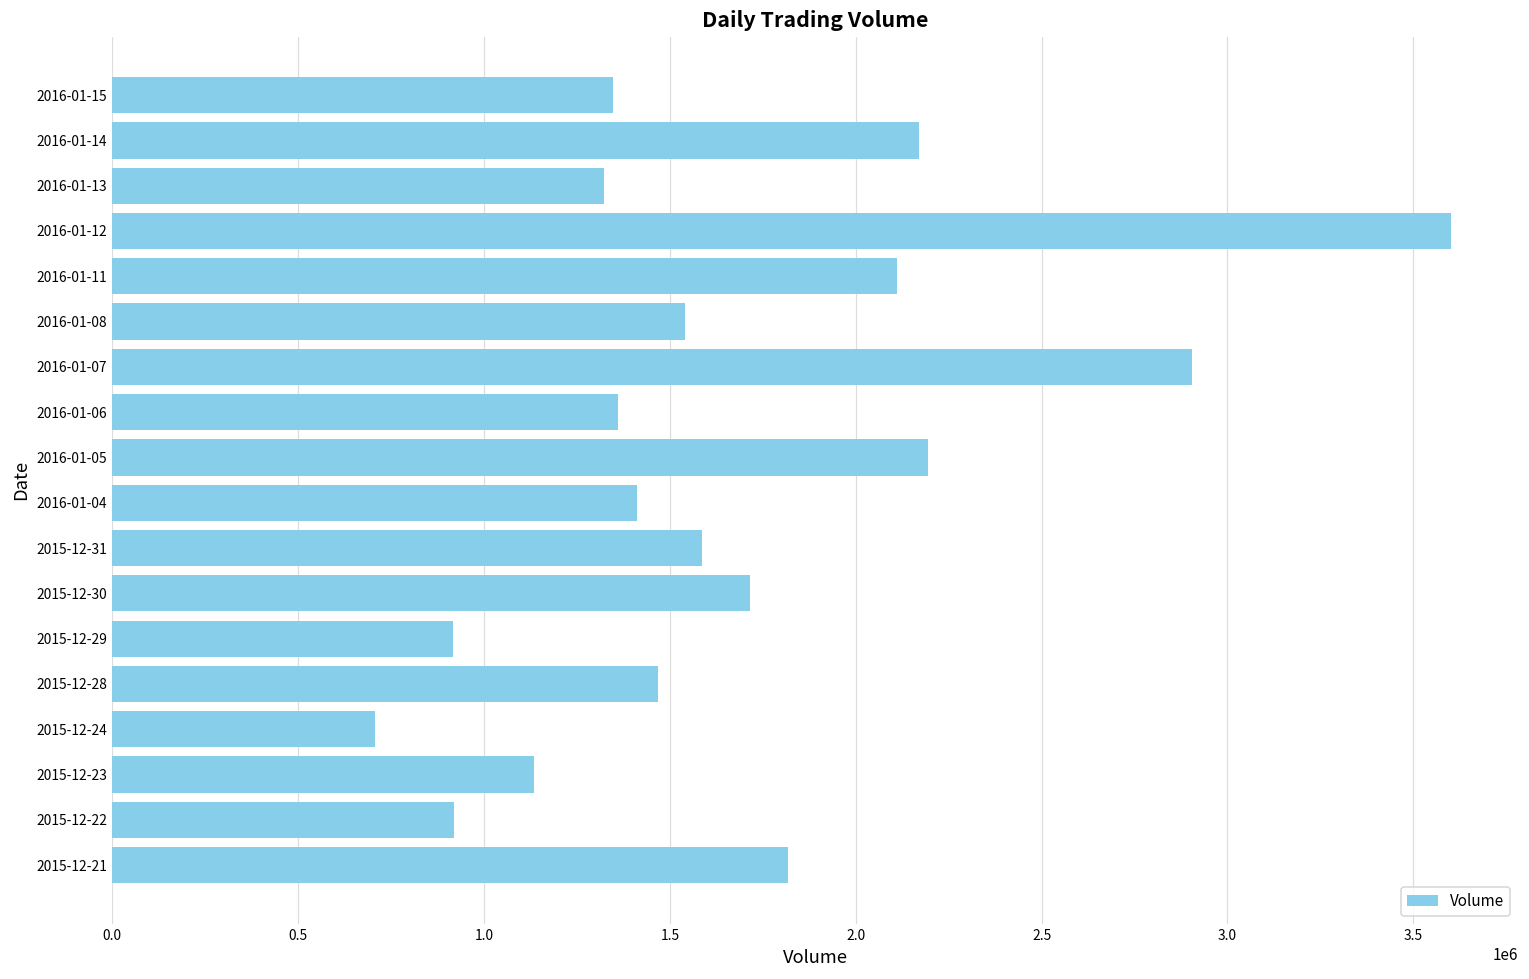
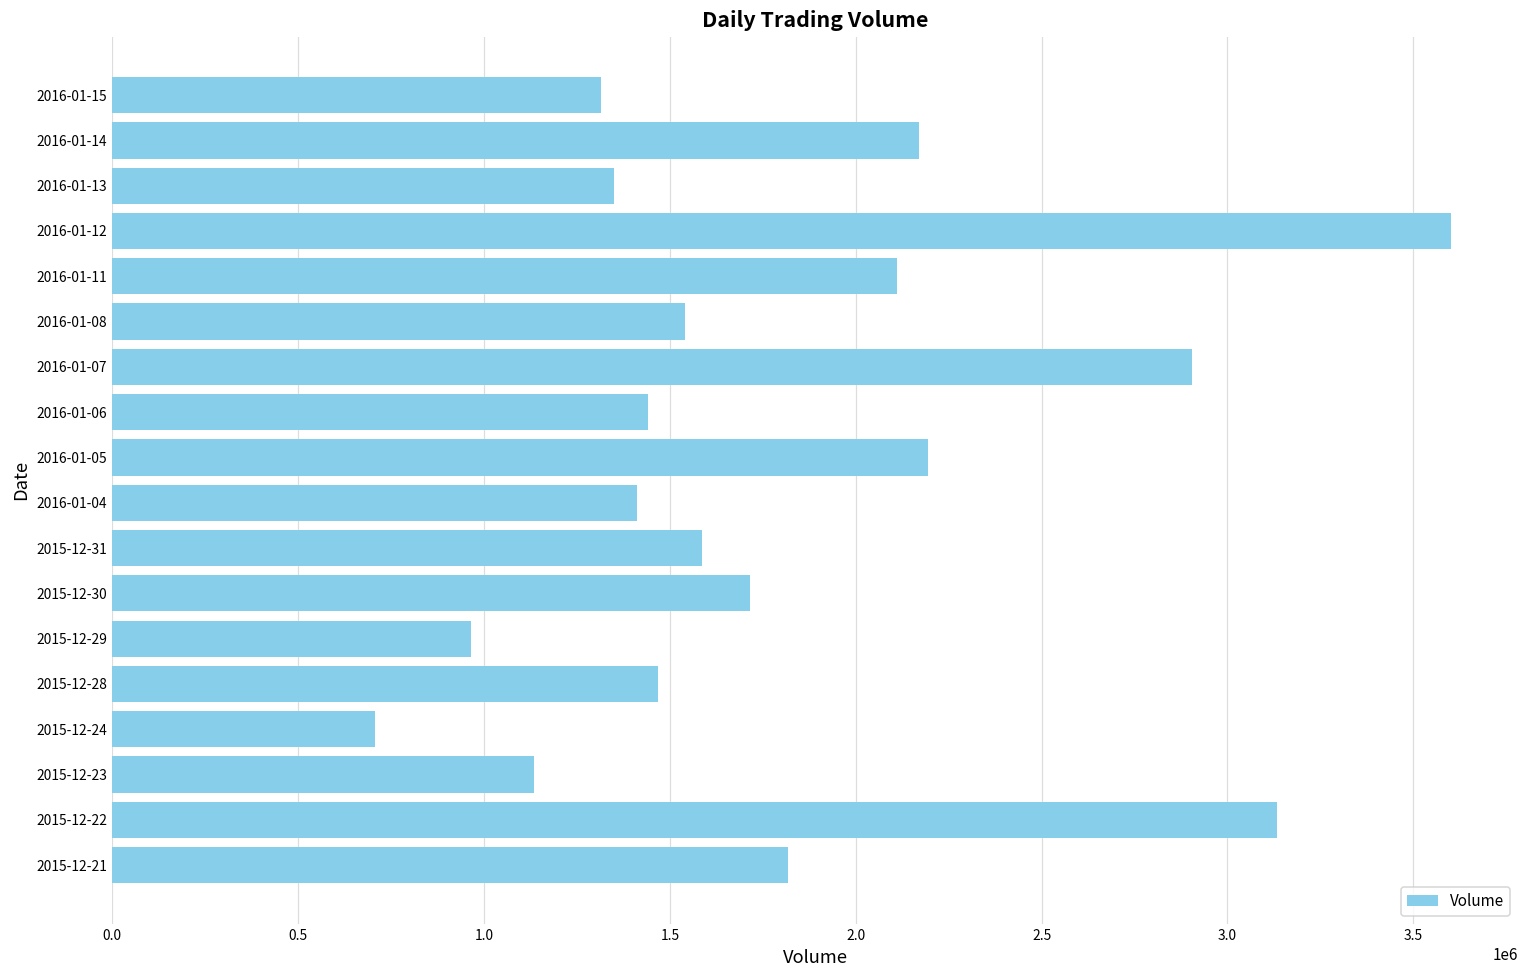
  {
-   "2016-01-15": 1350000,
+   "2016-01-15": 1310000,
    "2016-01-14": 2170000,
-   "2016-01-13": 1320000,
+   "2016-01-13": 1350000,
    "2016-01-12": 3600000,
    "2016-01-11": 2110000,
    "2016-01-08": 1540000,
    "2016-01-07": 2900000,
-   "2016-01-06": 1360000,
+   "2016-01-06": 1440000,
    "2016-01-05": 2200000,
    "2016-01-04": 1410000,
    "2015-12-31": 1590000,
    "2015-12-30": 1720000,
-   "2015-12-29": 920000,
+   "2015-12-29": 970000,
    "2015-12-28": 1470000,
    "2015-12-24": 710000,
    "2015-12-23": 1140000,
-   "2015-12-22": 920000,
+   "2015-12-22": 3130000,
    "2015-12-21": 1820000
  }
